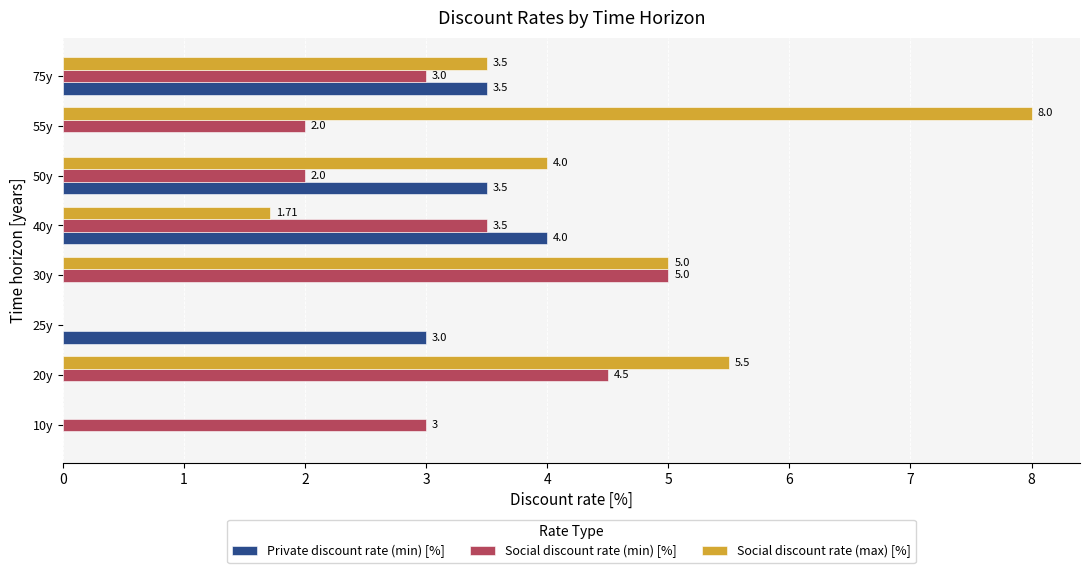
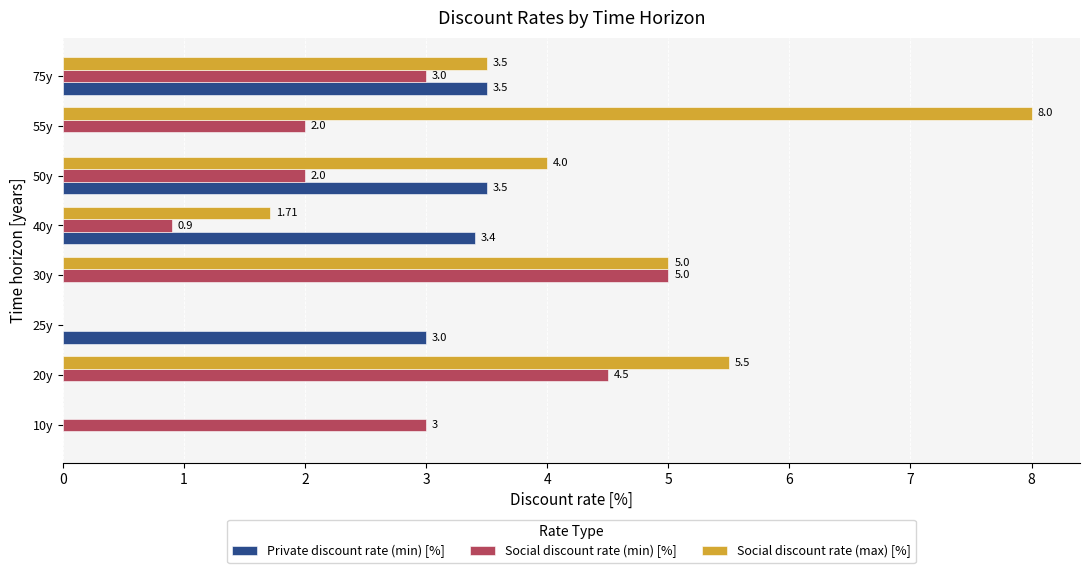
  {
    "Private discount rate (min) [%]": {
      "75y": 3.5,
      "50y": 3.5,
-     "40y": 4.0,
+     "40y": 3.4,
      "25y": 3.0
    },
    "Social discount rate (min) [%]": {
      "75y": 3.0,
      "55y": 2.0,
      "50y": 2.0,
-     "40y": 3.5,
+     "40y": 0.9,
      "30y": 5.0,
      "20y": 4.5,
      "10y": 3
    },
    "Social discount rate (max) [%]": {
      "75y": 3.5,
      "55y": 8.0,
      "50y": 4.0,
      "40y": 1.71,
      "30y": 5.0,
      "20y": 5.5
    }
  }
